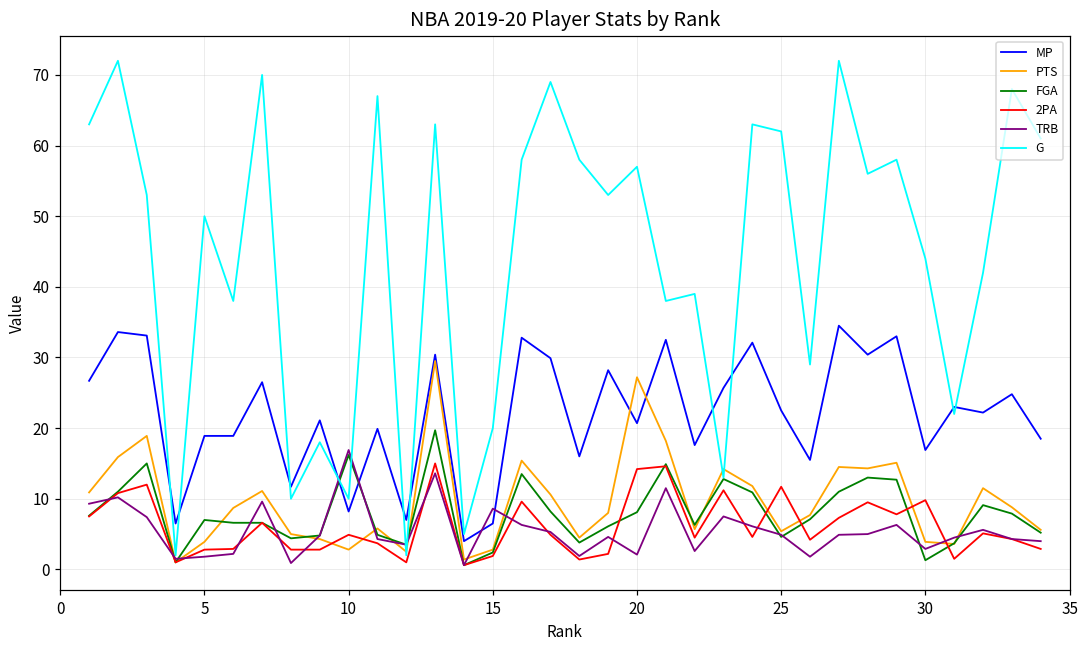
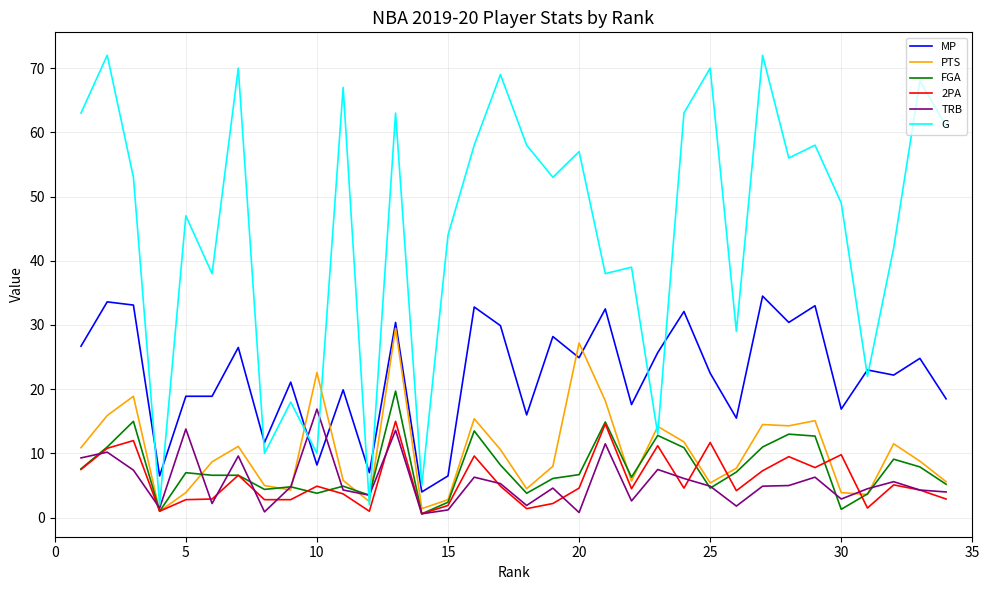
  {
    "MP": {
      "5": 19,
      "10": 8,
      "15": 7,
-     "20": 21,
+     "20": 25,
      "25": 23,
      "30": 17
    },
    "PTS": {
      "5": 4,
-     "10": 3,
+     "10": 23,
      "20": 27,
      "25": 5,
      "30": 4
    },
    "FGA": {
      "5": 7,
-     "10": 16,
-     "20": 8,
+     "10": 4,
+     "20": 7,
      "30": 1
    },
    "2PA": {
      "5": 3,
      "10": 5,
      "15": 2,
-     "20": 14,
+     "20": 5,
      "25": 12,
      "30": 10
    },
    "TRB": {
-     "5": 2,
+     "5": 14,
      "10": 17,
-     "15": 9,
-     "20": 2,
+     "15": 1,
+     "20": 1,
      "30": 3
    },
    "G": {
-     "5": 50,
+     "5": 47,
      "10": 10,
-     "15": 20,
+     "15": 44,
      "20": 57,
-     "25": 62,
-     "30": 44
+     "25": 70,
+     "30": 49
    }
  }
